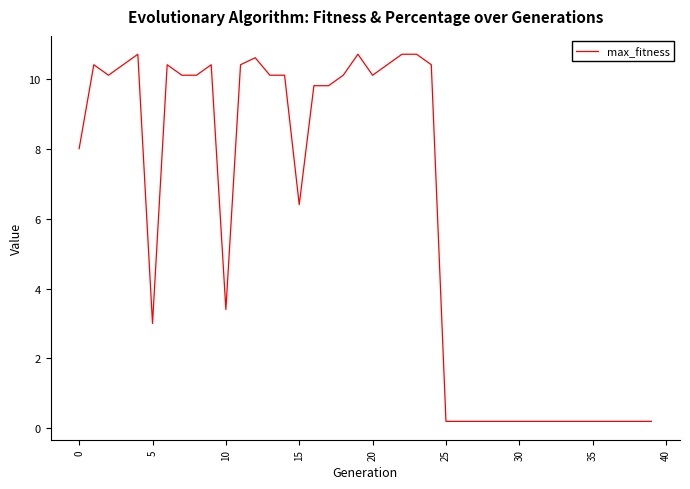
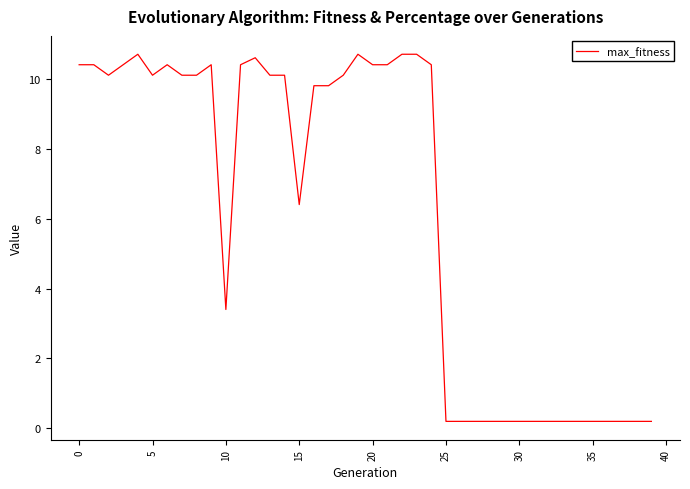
  {
-   "0": 8.0,
-   "5": 3.0,
+   "0": 10.4,
+   "5": 10.1,
    "10": 3.4,
    "15": 6.4,
-   "20": 10.1,
+   "20": 10.4,
    "25": 0.2,
    "30": 0.2,
    "35": 0.2
  }
